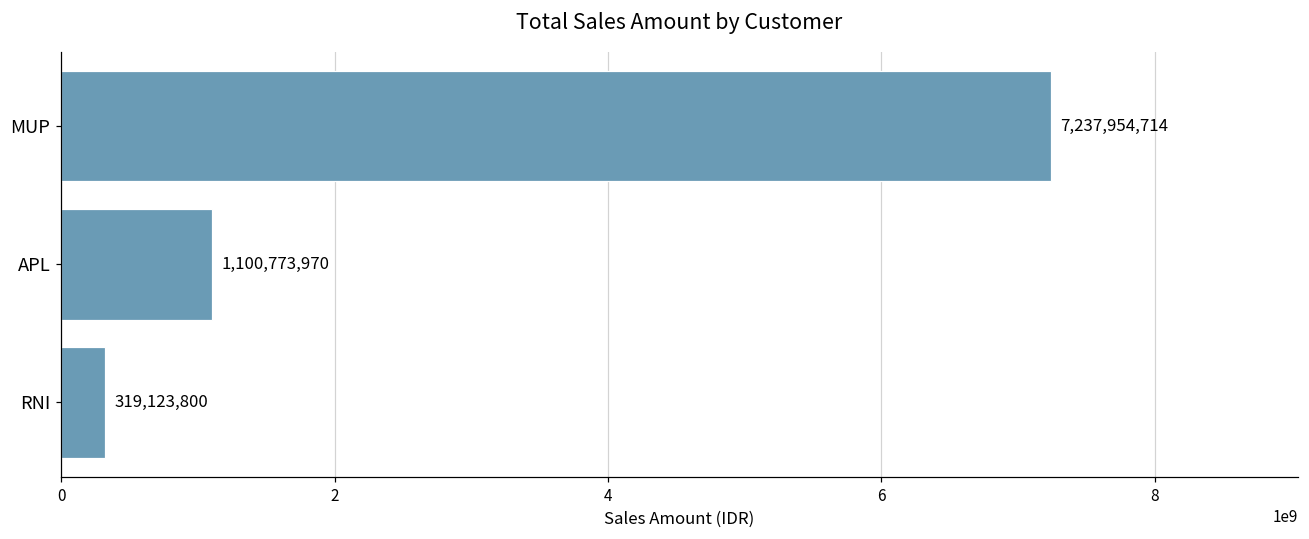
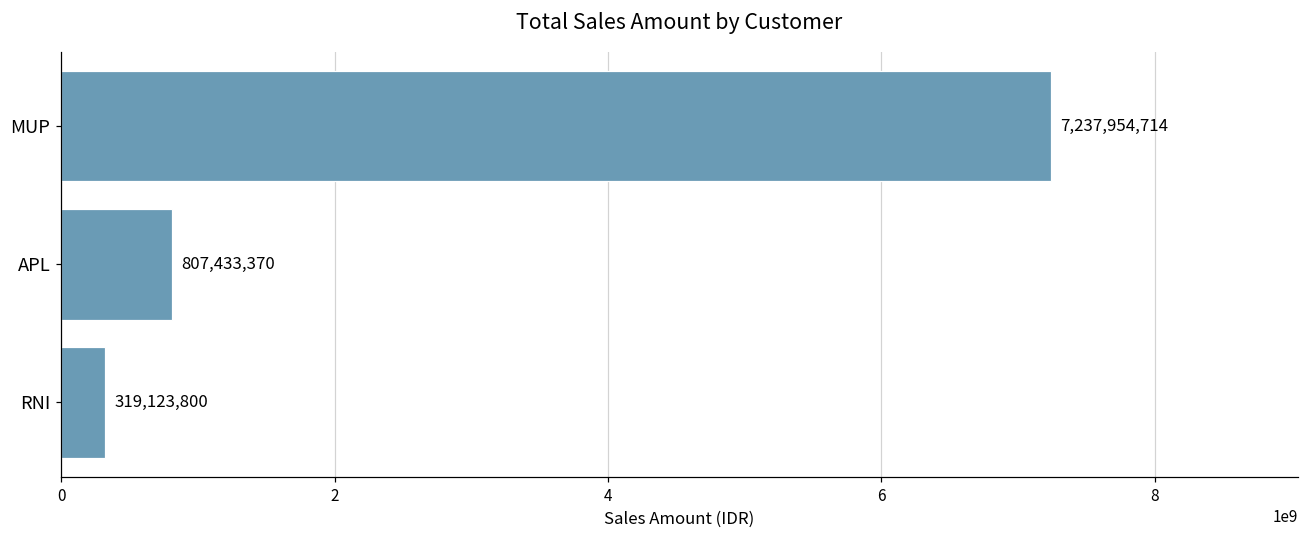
  {
    "MUP": "7,237,954,714",
-   "APL": "1,100,773,970",
+   "APL": "807,433,370",
    "RNI": "319,123,800"
  }
